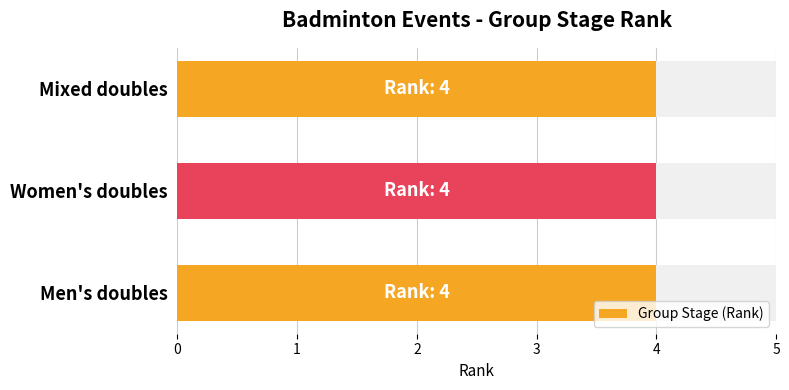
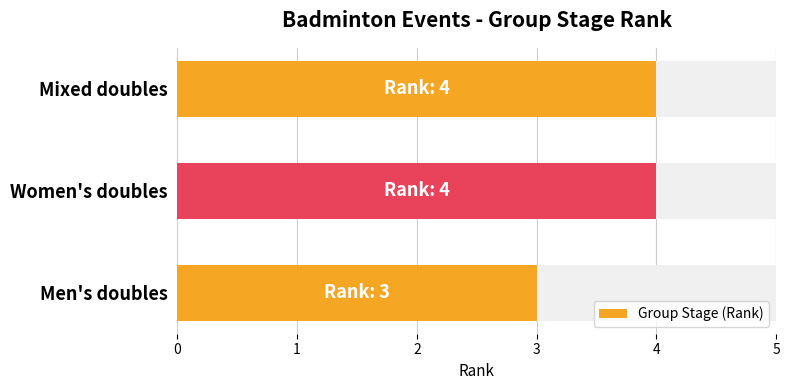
  {
    "Group Stage (Rank)": {
-     "Men's doubles": 4
+     "Men's doubles": 3
    }
  }
